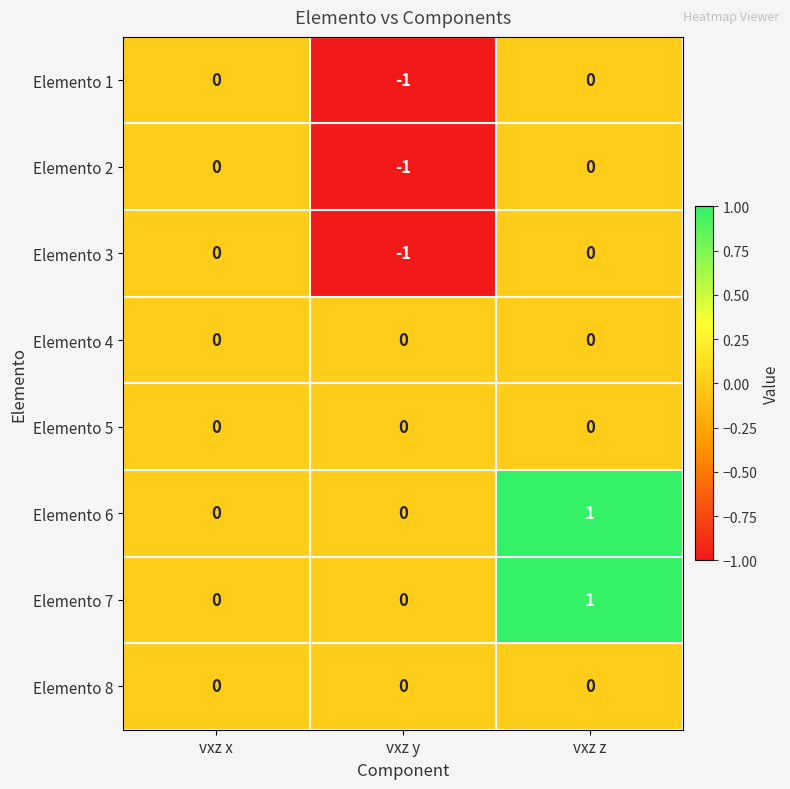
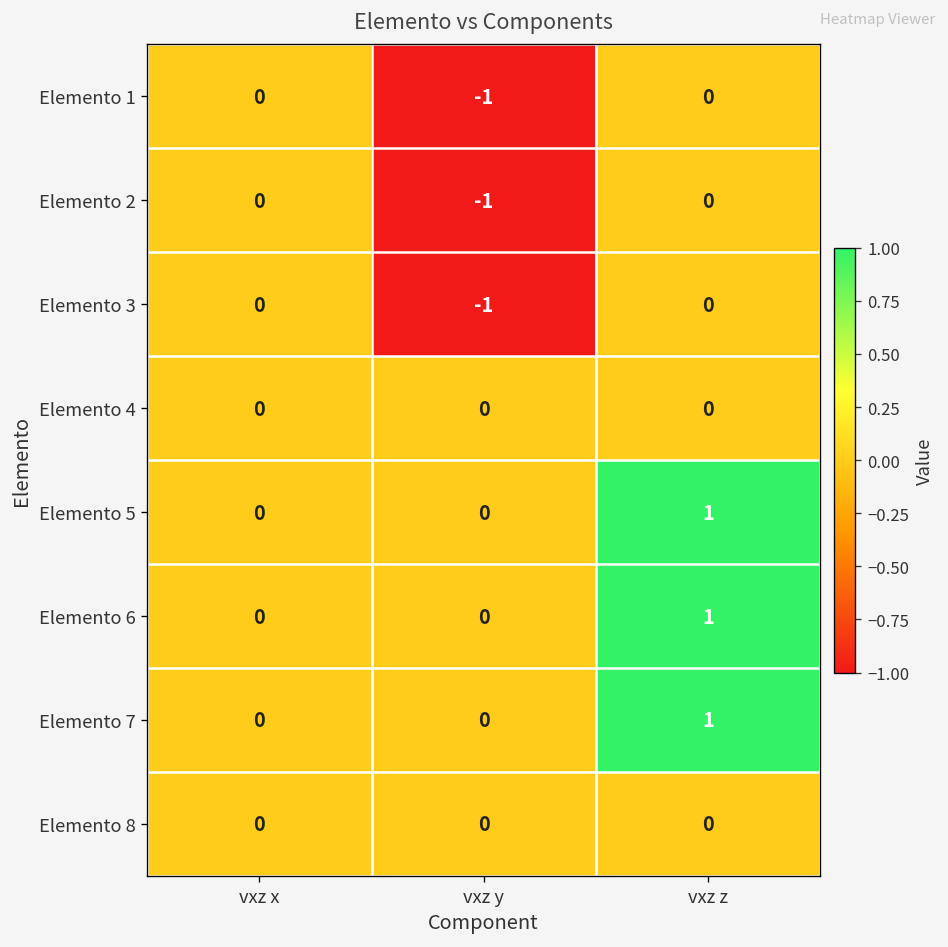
  {
    "Elemento 1": {
      "vxz x": 0,
      "vxz y": -1,
      "vxz z": 0
    },
    "Elemento 2": {
      "vxz x": 0,
      "vxz y": -1,
      "vxz z": 0
    },
    "Elemento 3": {
      "vxz x": 0,
      "vxz y": -1,
      "vxz z": 0
    },
    "Elemento 4": {
      "vxz x": 0,
      "vxz y": 0,
      "vxz z": 0
    },
    "Elemento 5": {
      "vxz x": 0,
      "vxz y": 0,
-     "vxz z": 0
+     "vxz z": 1
    },
    "Elemento 6": {
      "vxz x": 0,
      "vxz y": 0,
      "vxz z": 1
    },
    "Elemento 7": {
      "vxz x": 0,
      "vxz y": 0,
      "vxz z": 1
    },
    "Elemento 8": {
      "vxz x": 0,
      "vxz y": 0,
      "vxz z": 0
    }
  }
